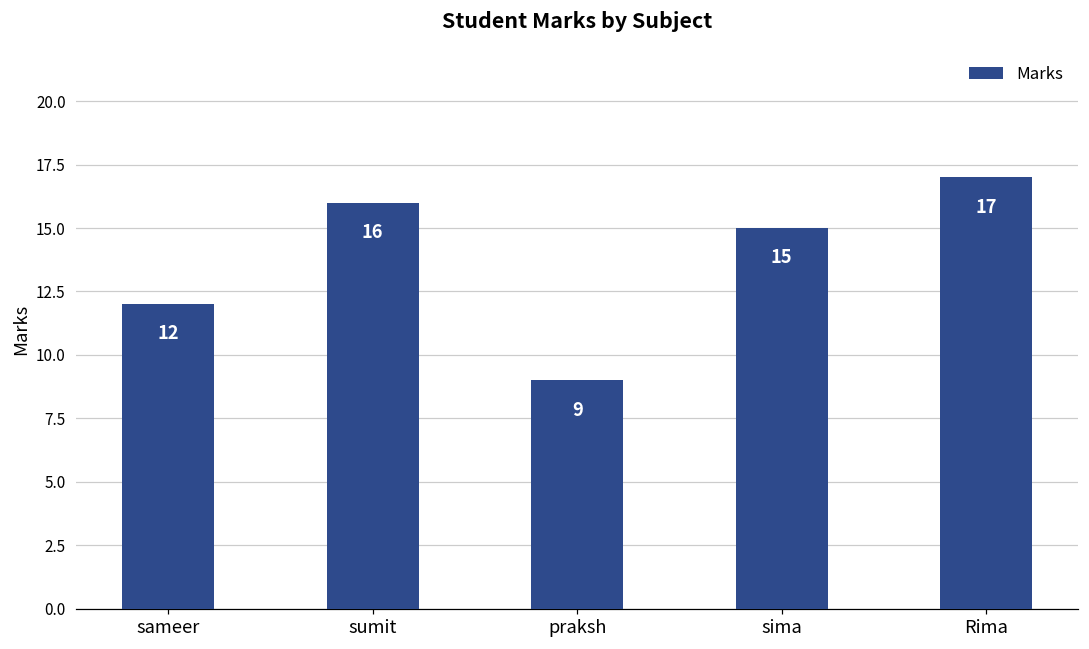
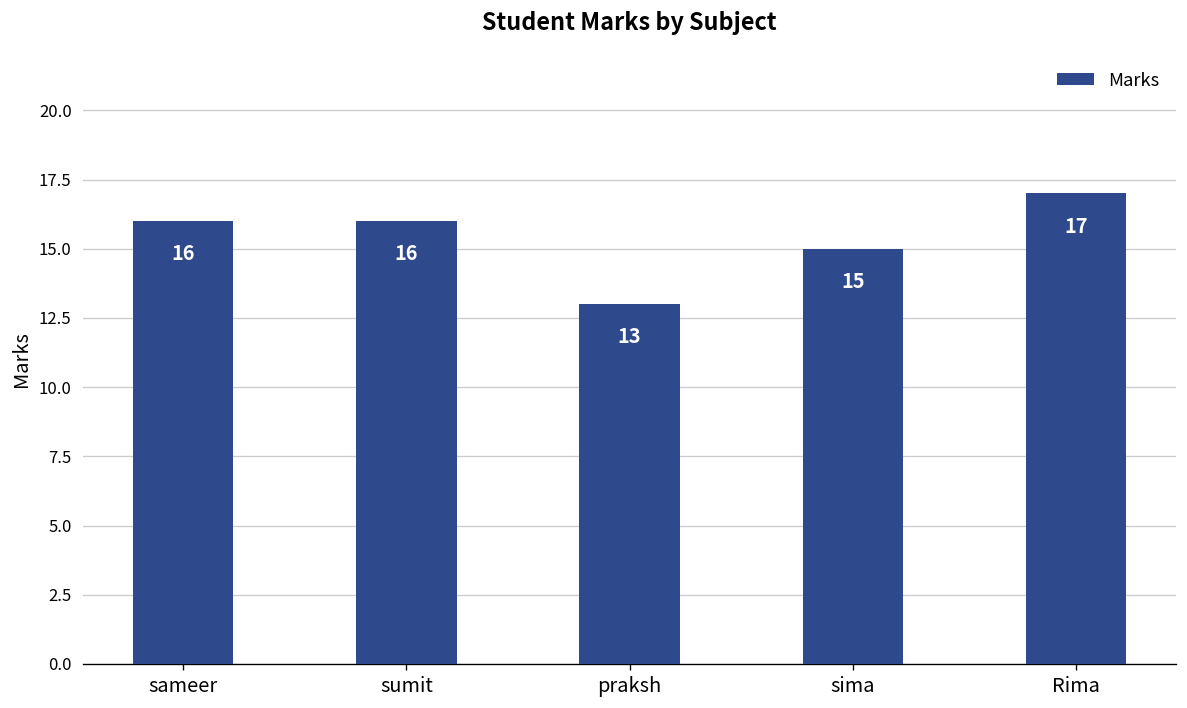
  {
-   "sameer": 12,
+   "sameer": 16,
    "sumit": 16,
-   "praksh": 9,
+   "praksh": 13,
    "sima": 15,
    "Rima": 17
  }
